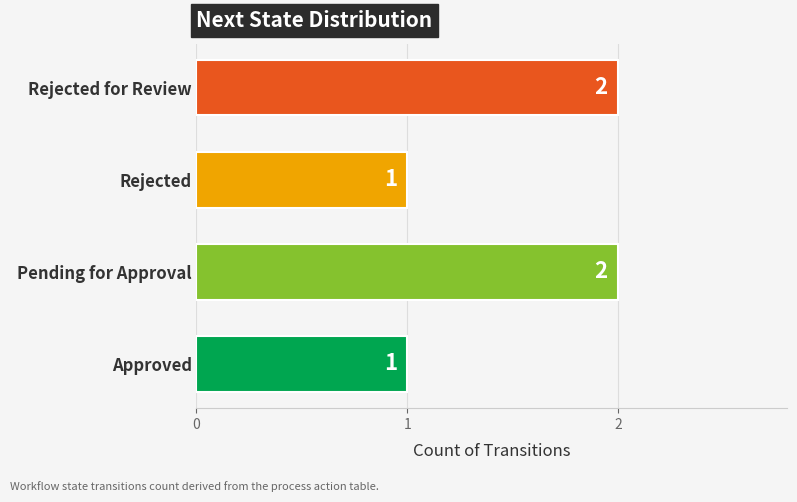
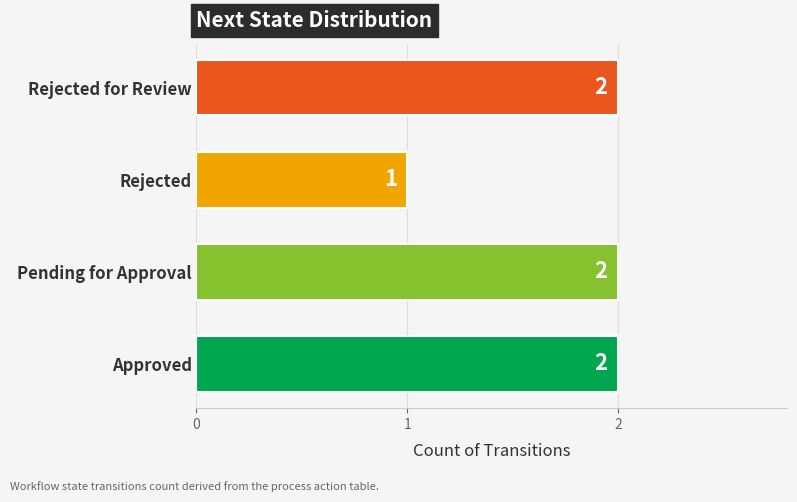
  {
    "Rejected for Review": 2,
    "Rejected": 1,
    "Pending for Approval": 2,
-   "Approved": 1
+   "Approved": 2
  }
